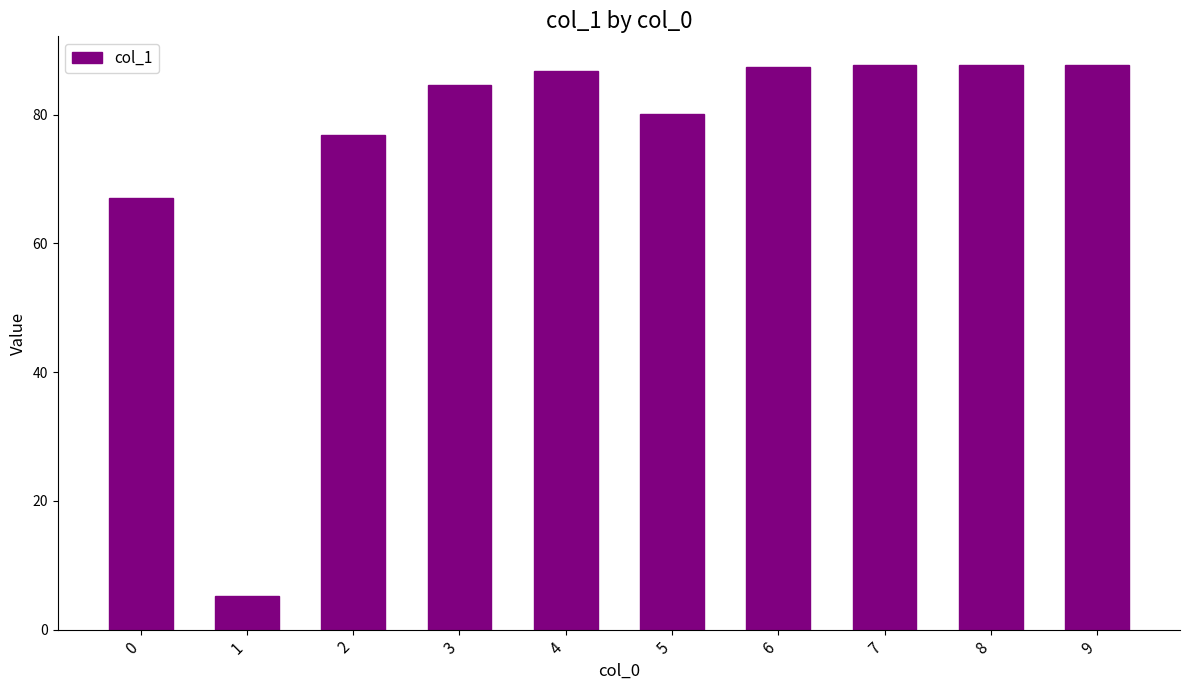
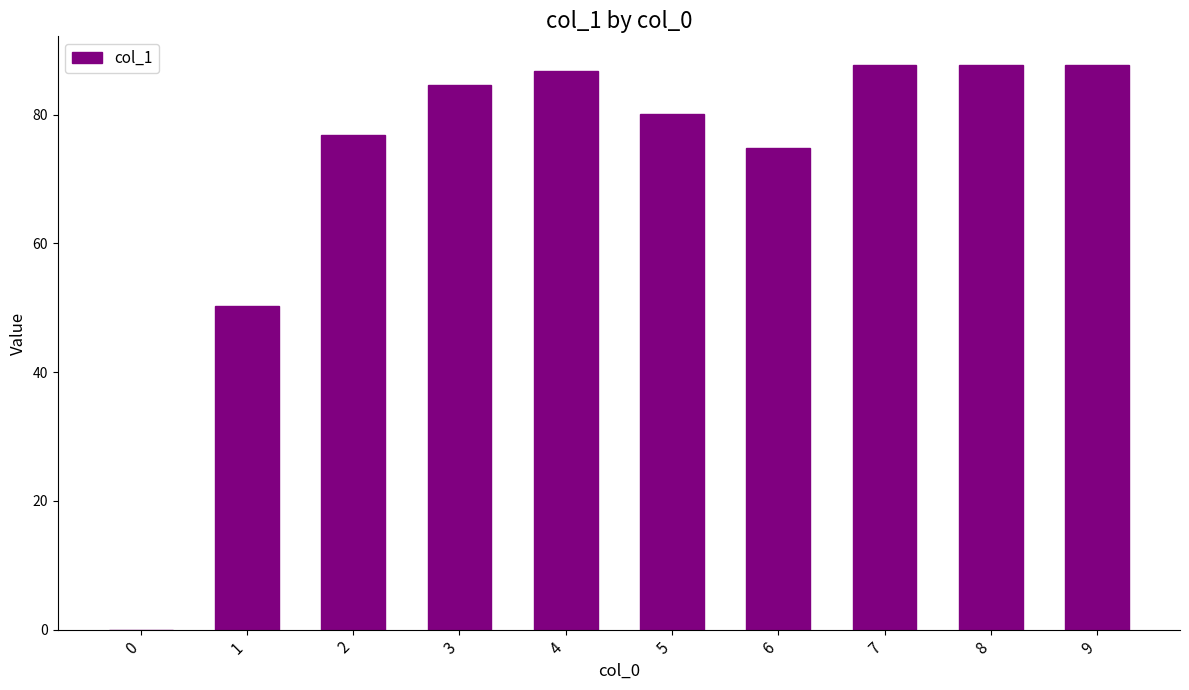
  {
-   "0": 67,
-   "1": 5,
+   "0": 0,
+   "1": 50,
    "2": 77,
    "3": 85,
    "4": 87,
    "5": 80,
-   "6": 87,
+   "6": 75,
    "7": 88,
    "8": 88,
    "9": 88
  }
